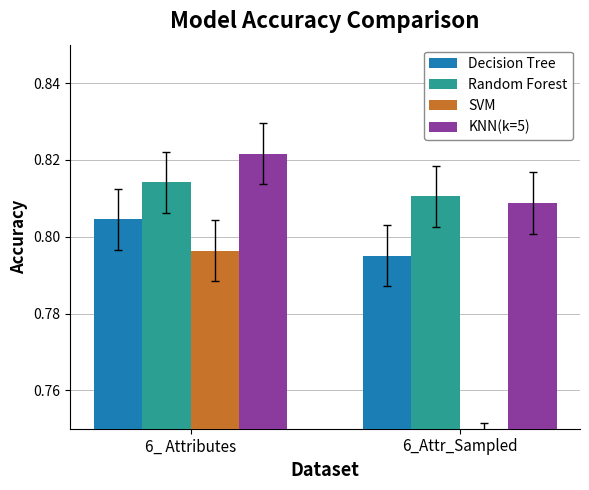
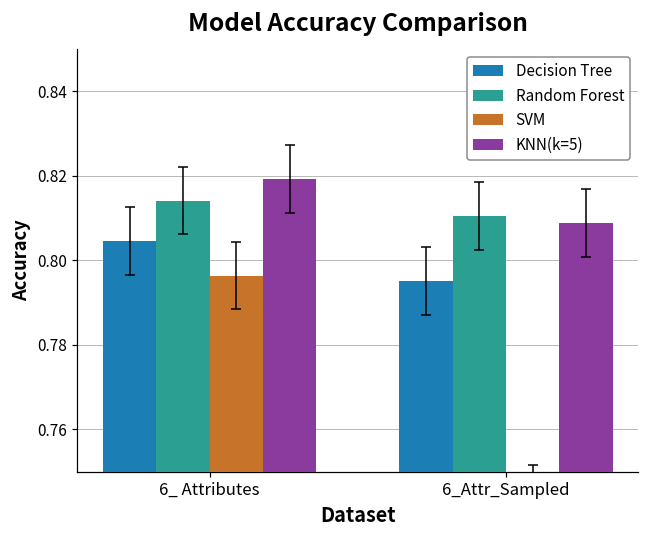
  {
    "SVM": {
      "6_ Attributes": 0.796
    },
    "KNN(k=5)": {
-     "6_ Attributes": 0.822,
+     "6_ Attributes": 0.819,
      "6_Attr_Sampled": 0.809
    }
  }
